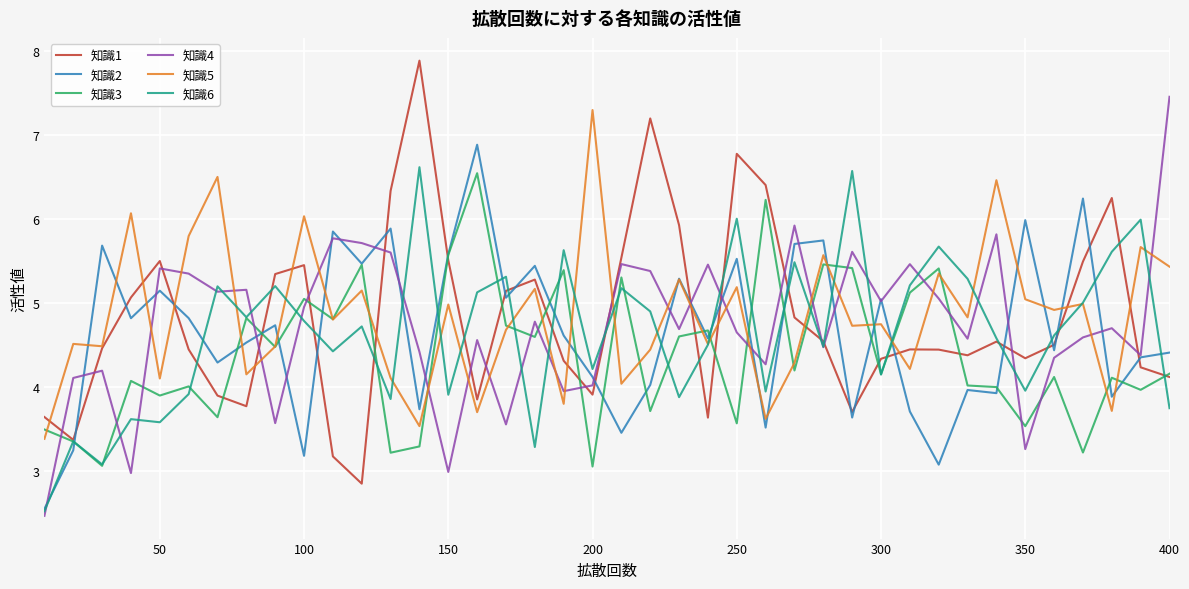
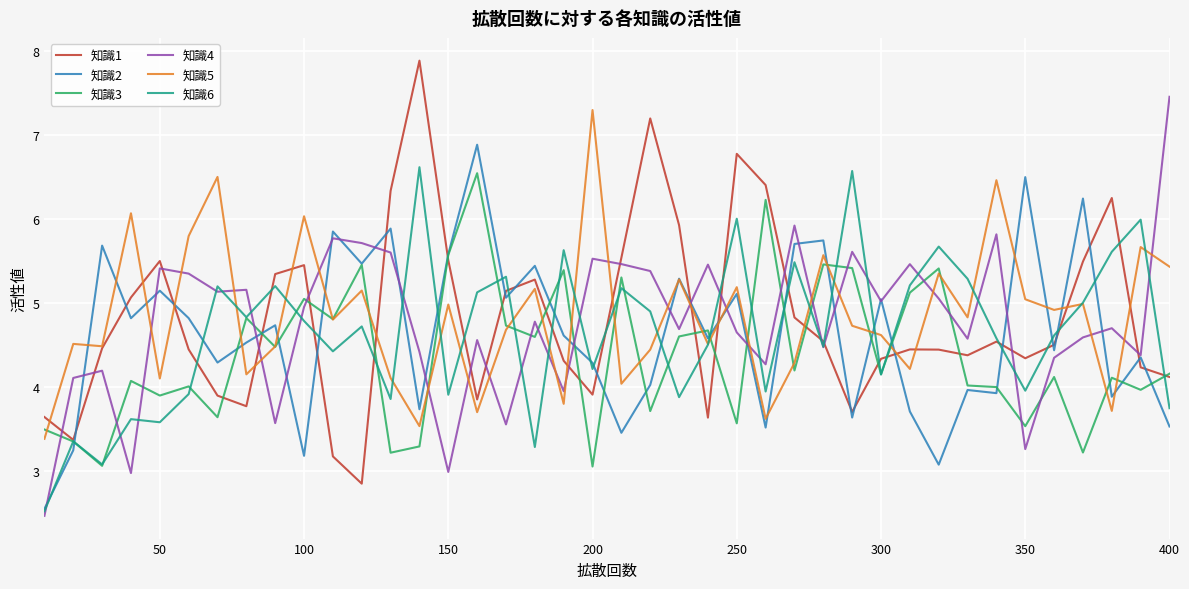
  {
    "知識1": {
      "50": 5.5,
      "100": 5.4,
      "150": 5.5,
      "200": 3.9,
      "250": 6.8,
      "300": 4.3,
      "350": 4.3,
      "400": 4.1
    },
    "知識2": {
      "50": 5.1,
      "100": 3.2,
-     "200": 4.1,
-     "250": 5.5,
-     "350": 6.0,
-     "400": 4.4
+     "200": 4.3,
+     "250": 5.1,
+     "350": 6.5,
+     "400": 3.5
    },
    "知識4": {
      "50": 5.4,
      "100": 4.9,
      "150": 3.0,
-     "200": 4.0,
+     "200": 5.5,
      "250": 4.6,
      "350": 3.3,
      "400": 7.4
    },
    "知識5": {
      "50": 4.1,
      "100": 6.0,
      "150": 5.0,
      "200": 7.3,
      "250": 5.2,
-     "300": 4.7,
+     "300": 4.6,
      "350": 5.0,
      "400": 5.4
    }
  }
